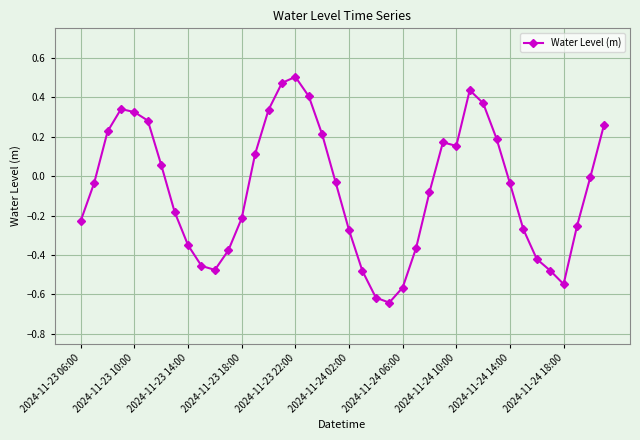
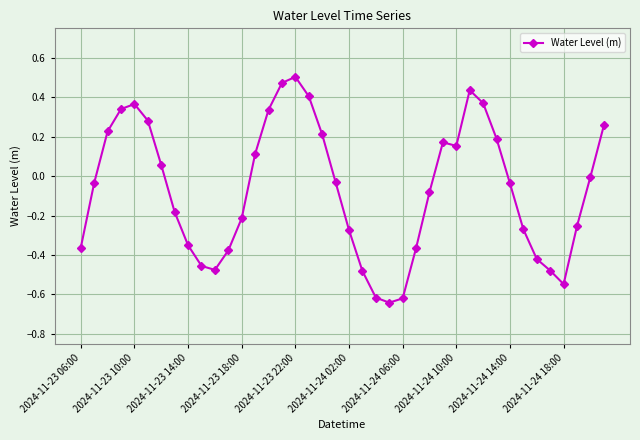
  {
-   "2024-11-23 06:00": -0.23,
-   "2024-11-23 10:00": 0.33,
+   "2024-11-23 06:00": -0.36,
+   "2024-11-23 10:00": 0.37,
    "2024-11-23 14:00": -0.35,
    "2024-11-23 18:00": -0.21,
    "2024-11-23 22:00": 0.50,
    "2024-11-24 02:00": -0.27,
-   "2024-11-24 06:00": -0.56,
+   "2024-11-24 06:00": -0.62,
    "2024-11-24 10:00": 0.15,
    "2024-11-24 14:00": -0.04,
    "2024-11-24 18:00": -0.55
  }
